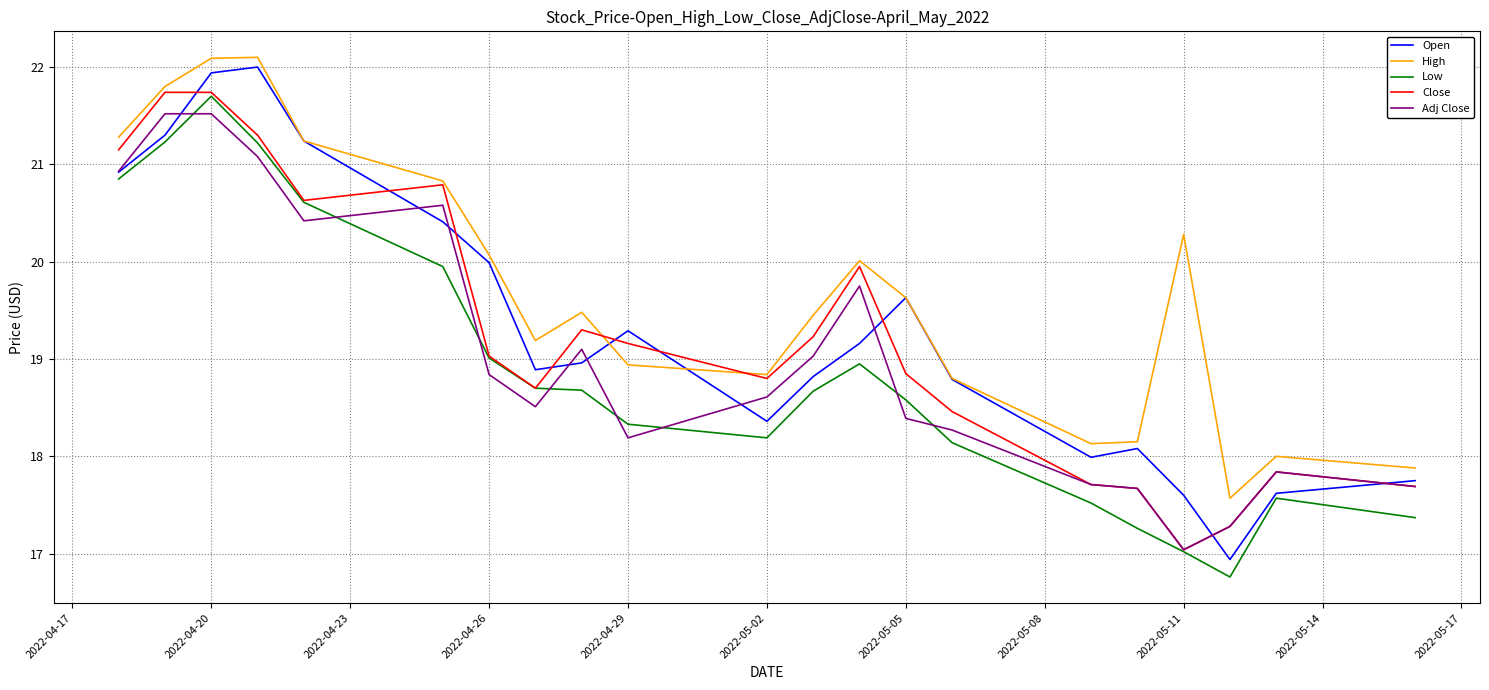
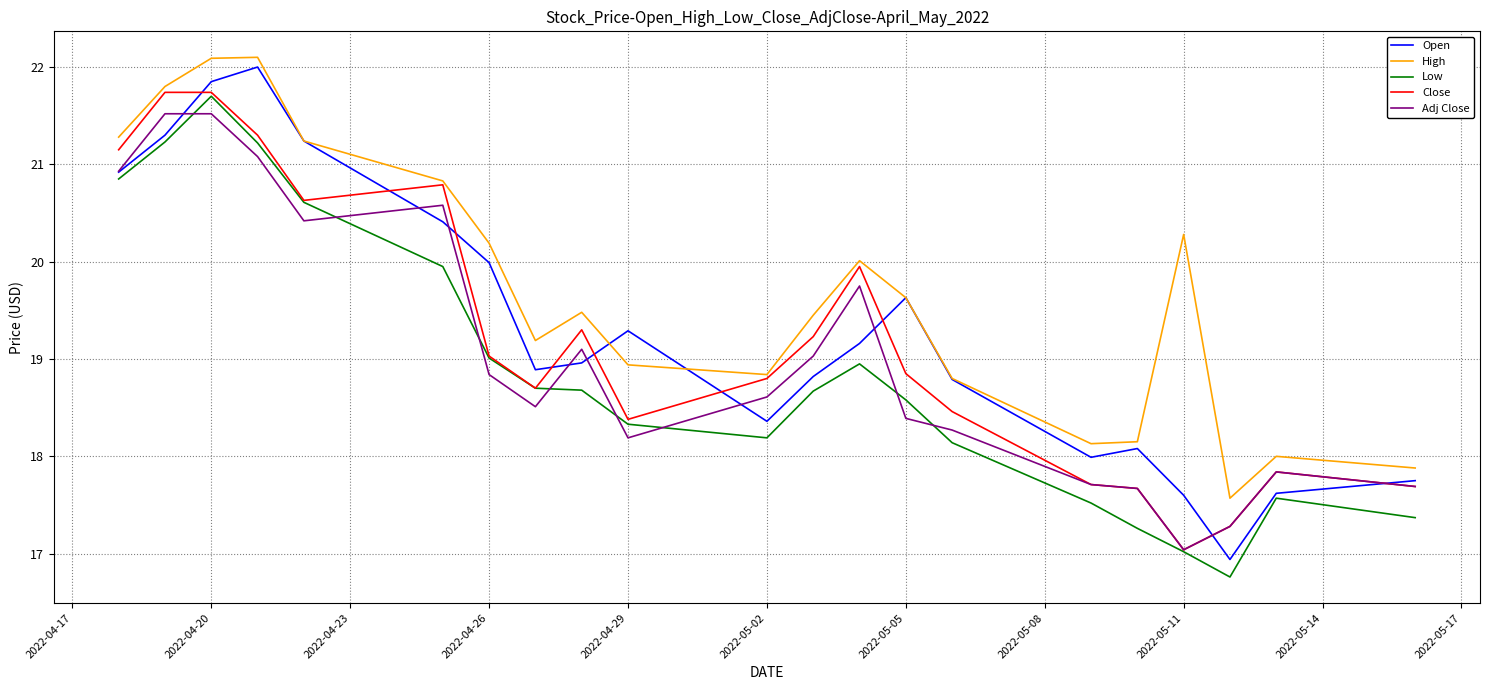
  {
    "Open": {
-     "2022-04-20": 21.94,
+     "2022-04-20": 21.85,
      "2022-04-26": 20.0,
      "2022-04-29": 19.3,
      "2022-05-02": 18.4,
      "2022-05-11": 17.6
    },
    "High": {
      "2022-04-20": 22.1,
-     "2022-04-26": 20.1,
+     "2022-04-26": 20.2,
      "2022-04-29": 18.9,
      "2022-05-02": 18.8,
      "2022-05-11": 20.3
    },
    "Low": {
      "2022-04-20": 21.7,
      "2022-04-29": 18.3,
      "2022-05-02": 18.2,
      "2022-05-05": 18.6
    },
    "Close": {
      "2022-04-20": 21.7,
-     "2022-04-29": 19.2,
+     "2022-04-29": 18.4,
      "2022-05-02": 18.8,
      "2022-05-05": 18.9
    },
    "Adj Close": {
      "2022-04-20": 21.5,
      "2022-04-26": 18.8,
      "2022-04-29": 18.2,
      "2022-05-02": 18.6,
      "2022-05-05": 18.4
    }
  }
